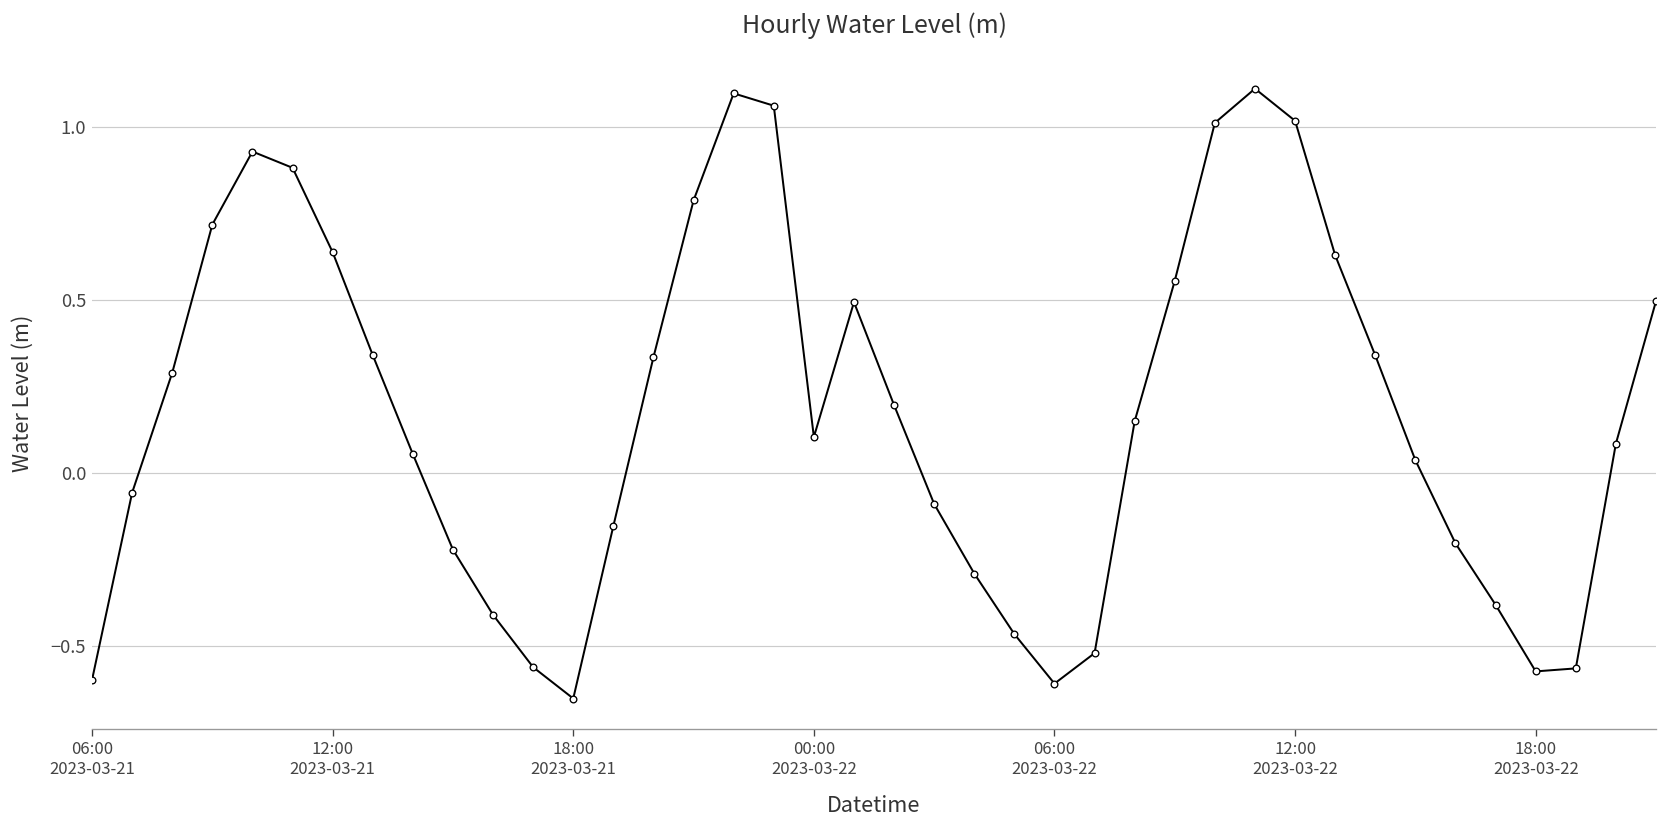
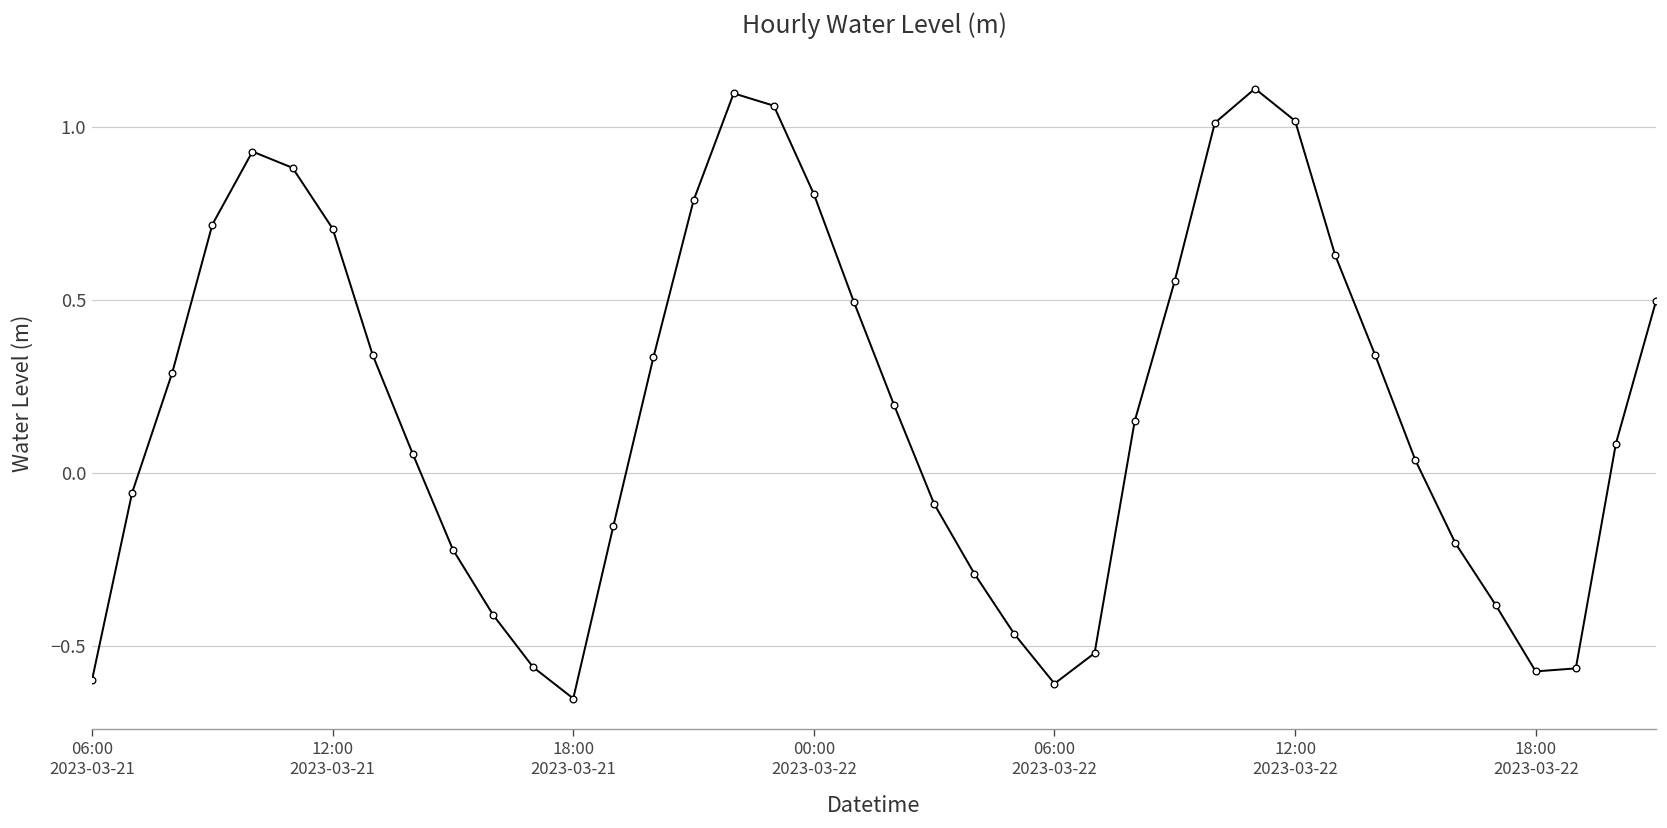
  {
    "06:00 2023-03-21": -0.60,
-   "12:00 2023-03-21": 0.64,
+   "12:00 2023-03-21": 0.71,
    "18:00 2023-03-21": -0.65,
-   "00:00 2023-03-22": 0.10,
+   "00:00 2023-03-22": 0.81,
    "06:00 2023-03-22": -0.61,
    "12:00 2023-03-22": 1.02,
    "18:00 2023-03-22": -0.57
  }
